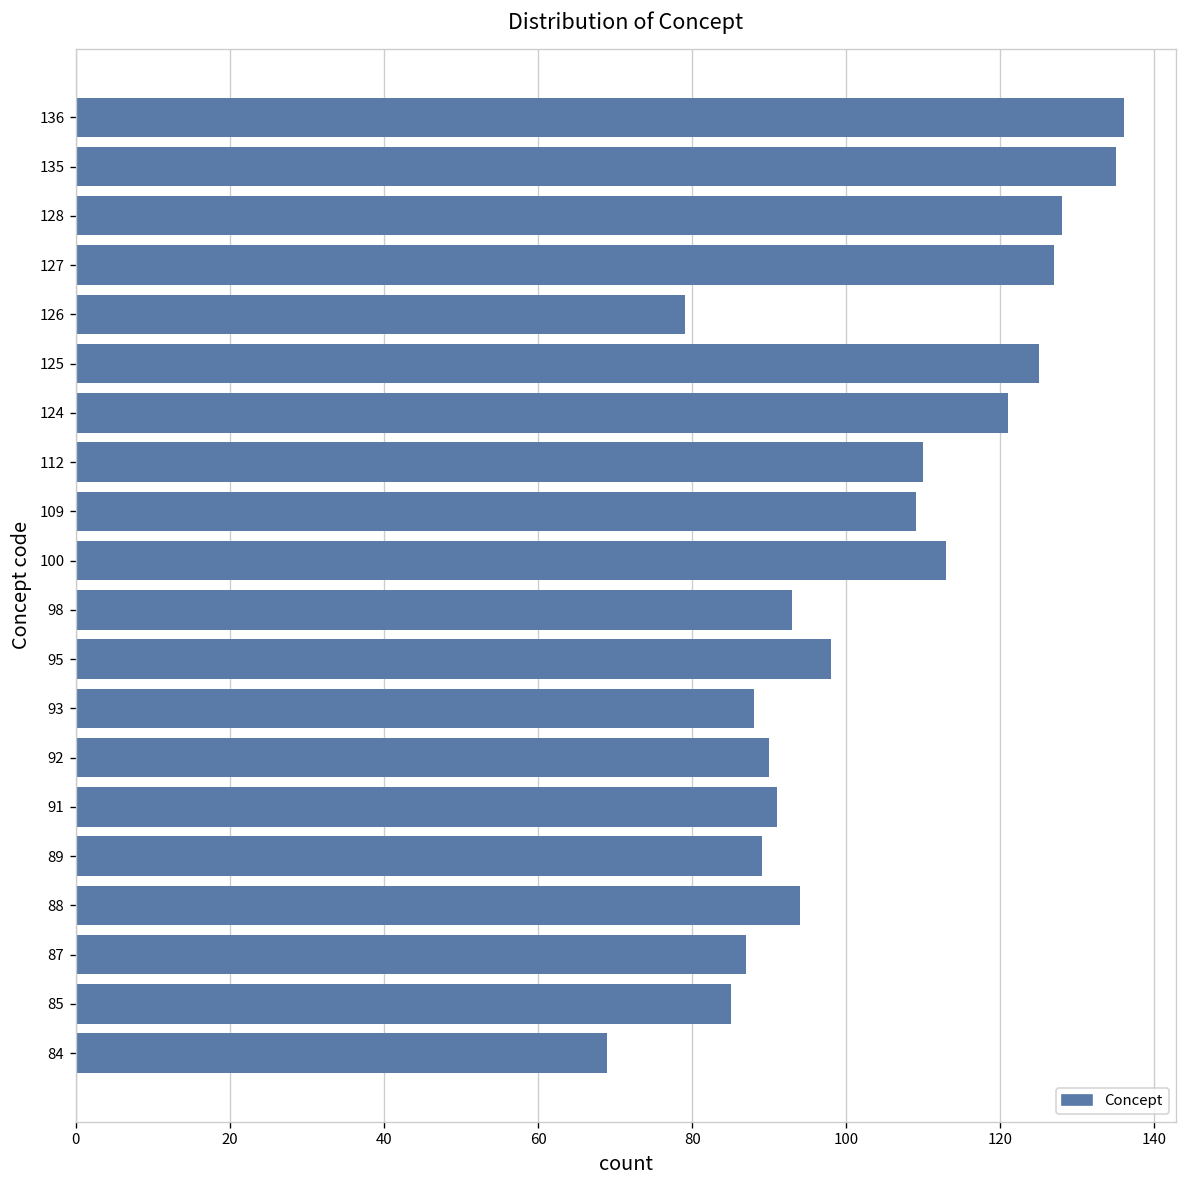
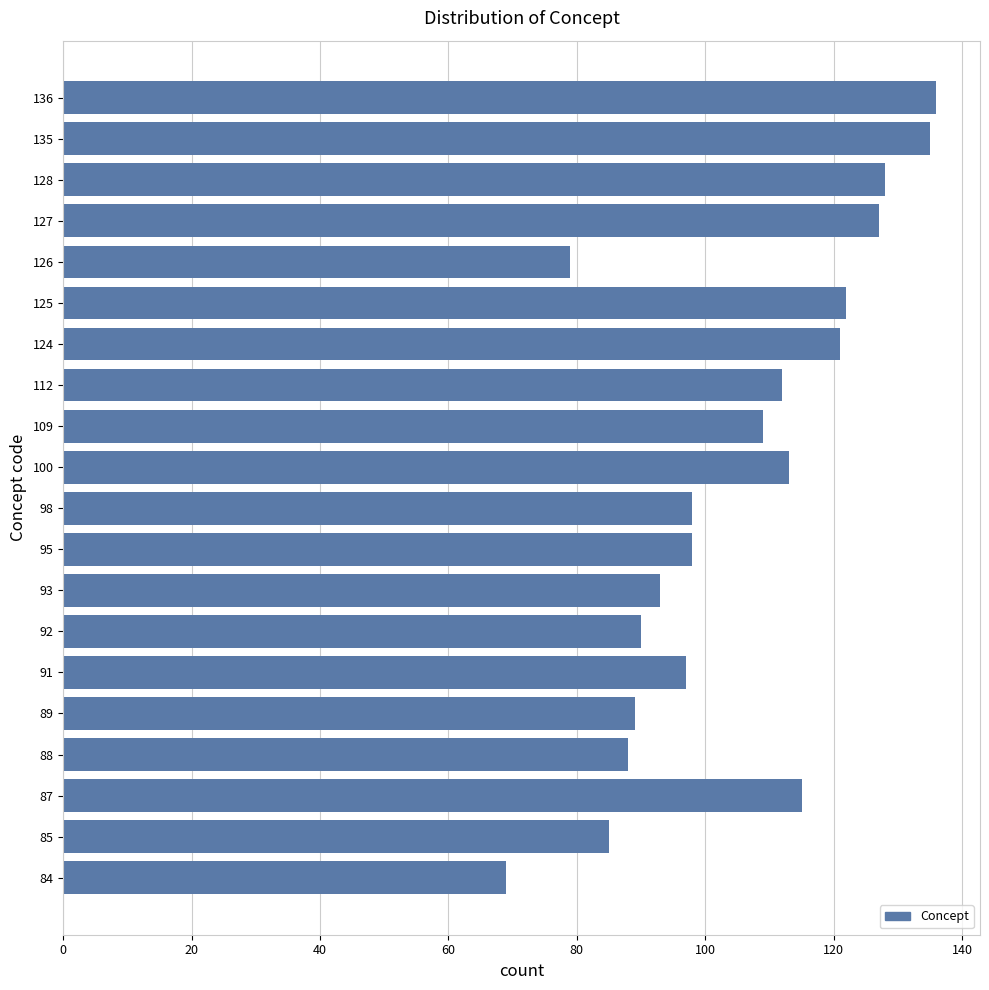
  {
    "136": 136,
    "135": 135,
    "128": 128,
    "127": 127,
    "126": 79,
-   "125": 125,
+   "125": 122,
    "124": 121,
-   "112": 110,
+   "112": 112,
    "109": 109,
    "100": 113,
-   "98": 93,
+   "98": 98,
    "95": 98,
-   "93": 88,
+   "93": 93,
    "92": 90,
-   "91": 91,
+   "91": 97,
    "89": 89,
-   "88": 94,
-   "87": 87,
+   "88": 88,
+   "87": 115,
    "85": 85,
    "84": 69
  }
